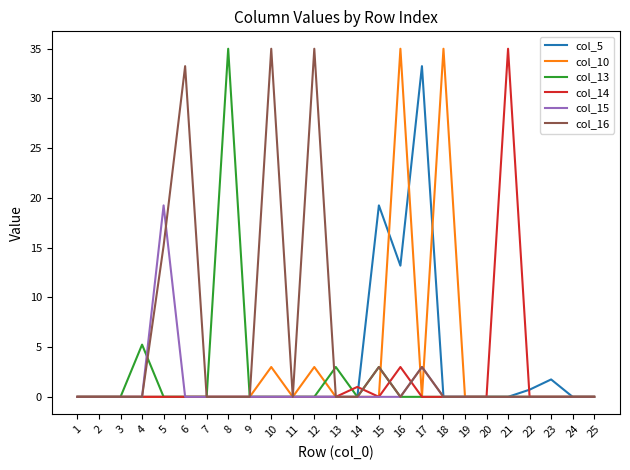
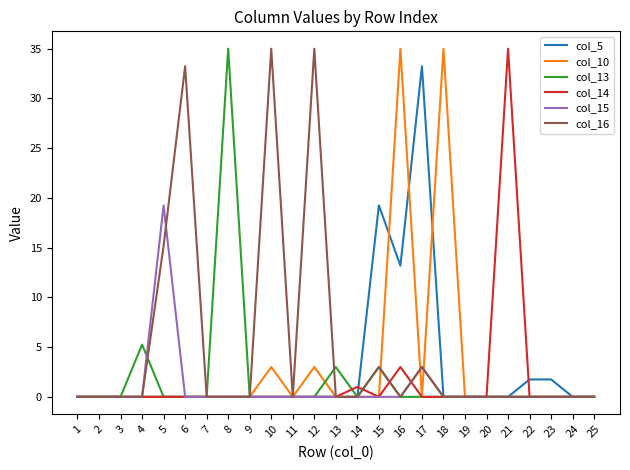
  {
    "col_5": {
      "15": 19,
      "16": 13,
      "17": 33,
-     "22": 1,
+     "22": 2,
      "23": 2
    },
    "col_10": {
      "10": 3,
      "12": 3,
      "16": 35,
      "18": 35
    },
    "col_13": {
      "4": 5,
      "8": 35,
      "13": 3
    },
    "col_14": {
      "14": 1,
      "16": 3,
      "21": 35
    },
    "col_15": {
      "5": 19
    },
    "col_16": {
      "5": 15,
      "6": 33,
      "10": 35,
      "12": 35
    }
  }
